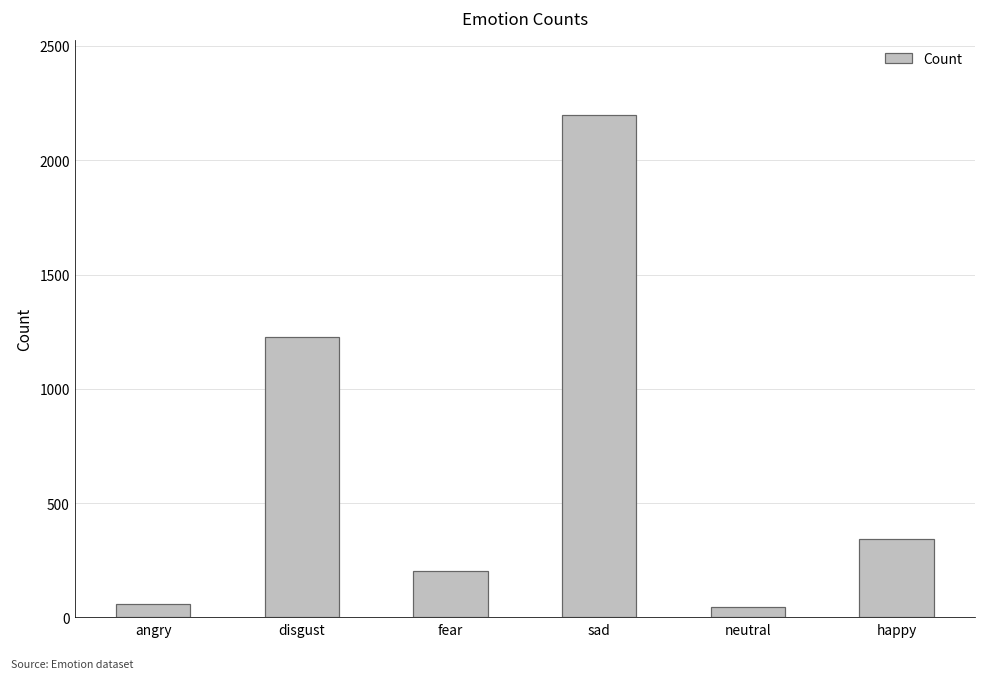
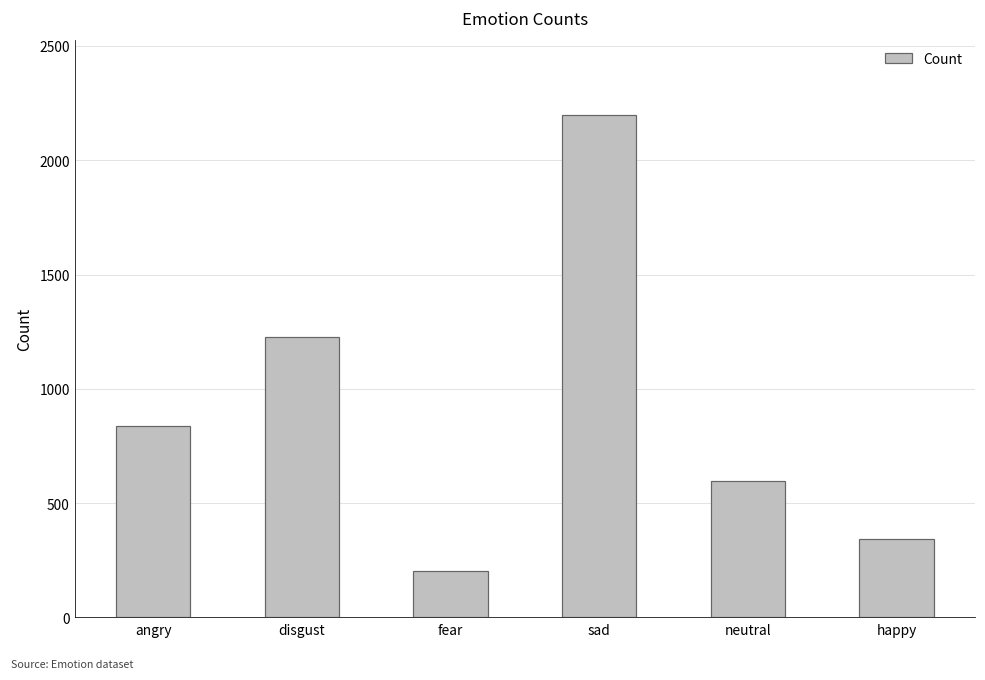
  {
-   "angry": 60,
+   "angry": 840,
    "disgust": 1230,
    "fear": 210,
    "sad": 2200,
-   "neutral": 50,
+   "neutral": 600,
    "happy": 350
  }
